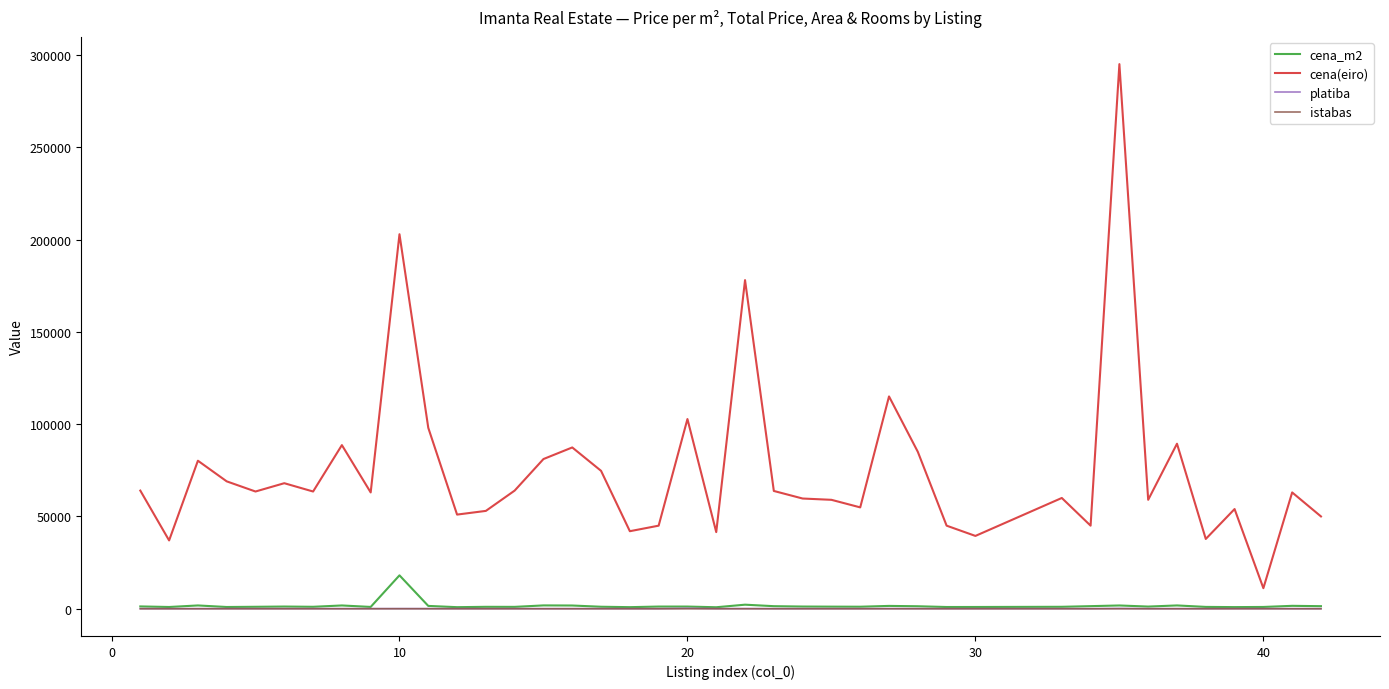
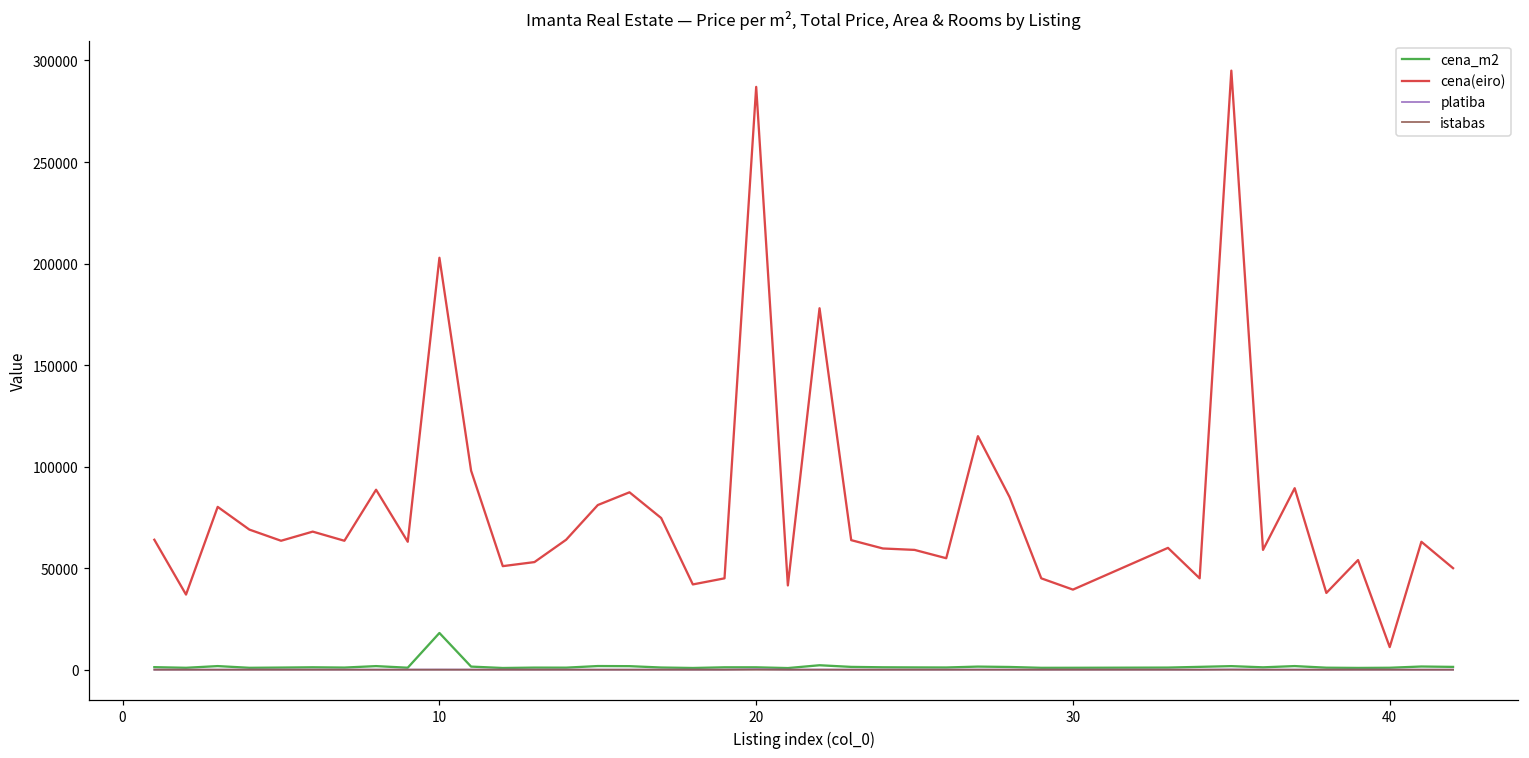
  {
    "cena_m2": {
      "10": 18000
    },
    "cena(eiro)": {
      "10": 203000,
-     "20": 103000,
+     "20": 287000,
      "30": 39000,
      "40": 11000
    }
  }
